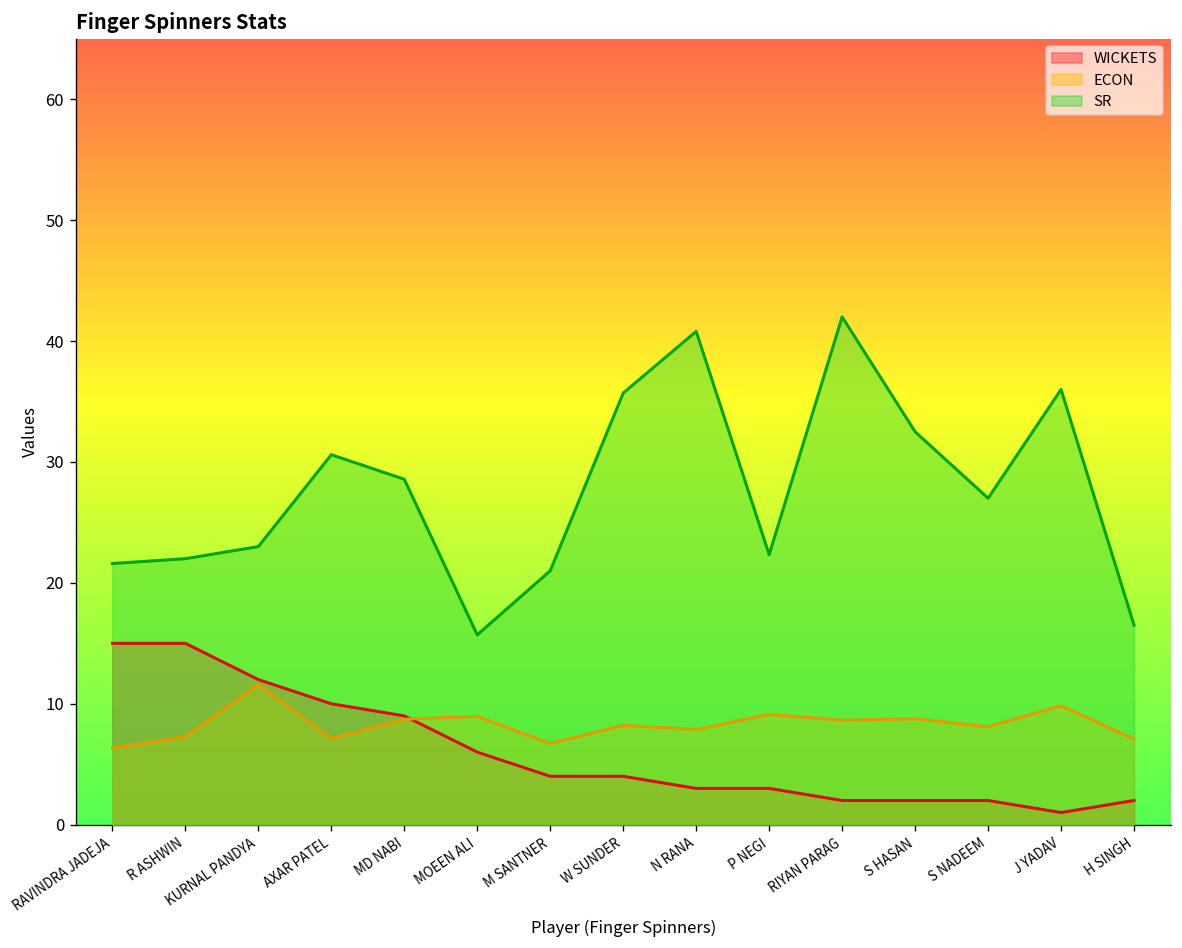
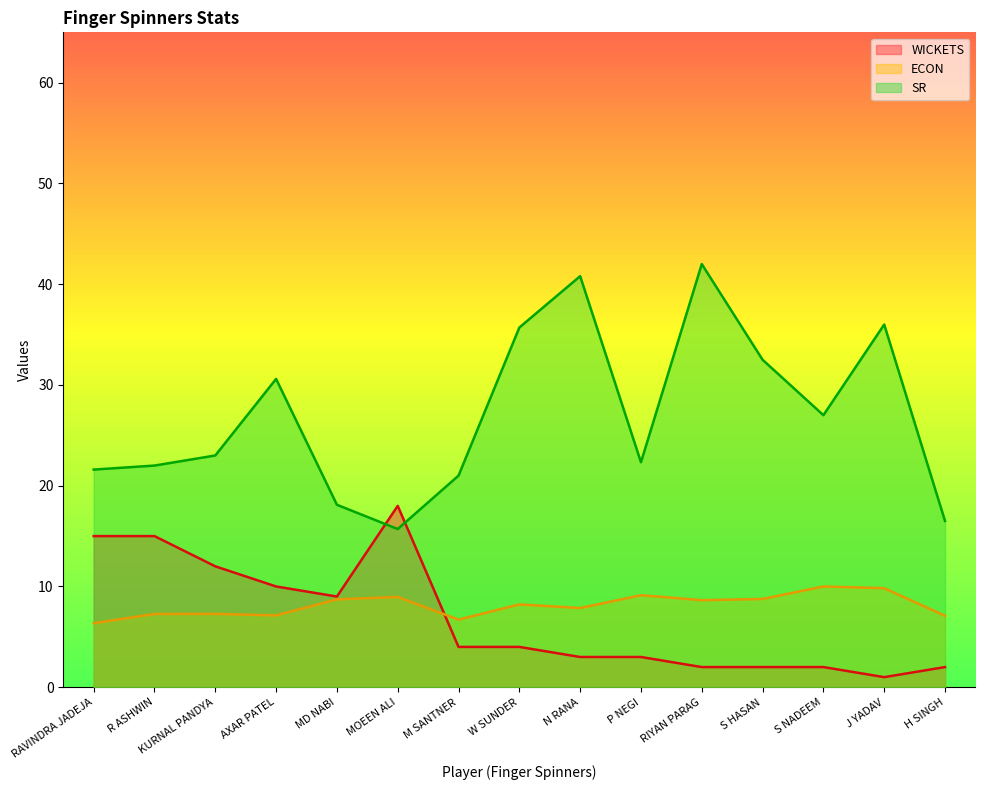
  {
    "WICKETS": {
      "RAVINDRA JADEJA": 15,
      "R ASHWIN": 15,
      "KURNAL PANDYA": 12,
      "AXAR PATEL": 10,
      "MD NABI": 9,
-     "MOEEN ALI": 6,
+     "MOEEN ALI": 18,
      "M SANTNER": 4,
      "W SUNDER": 4,
      "N RANA": 3,
      "P NEGI": 3,
      "RIYAN PARAG": 2,
      "S HASAN": 2,
      "S NADEEM": 2,
      "J YADAV": 1,
      "H SINGH": 2
    },
    "ECON": {
      "RAVINDRA JADEJA": 6.4,
      "R ASHWIN": 7.3,
-     "KURNAL PANDYA": 11.6,
+     "KURNAL PANDYA": 7.3,
      "AXAR PATEL": 7.1,
      "MD NABI": 8.7,
      "MOEEN ALI": 9.0,
      "M SANTNER": 6.7,
      "W SUNDER": 8.2,
      "N RANA": 7.9,
      "P NEGI": 9.1,
      "RIYAN PARAG": 8.6,
      "S HASAN": 8.8,
-     "S NADEEM": 8.1,
+     "S NADEEM": 10.0,
      "J YADAV": 9.8,
      "H SINGH": 7.1
    },
    "SR": {
      "RAVINDRA JADEJA": 21.6,
      "R ASHWIN": 22.0,
      "KURNAL PANDYA": 23.0,
      "AXAR PATEL": 30.6,
-     "MD NABI": 28.6,
+     "MD NABI": 18.1,
      "MOEEN ALI": 15.7,
      "M SANTNER": 21.0,
      "W SUNDER": 35.7,
      "N RANA": 40.8,
      "P NEGI": 22.3,
      "RIYAN PARAG": 42.0,
      "S HASAN": 32.5,
      "S NADEEM": 27.0,
      "J YADAV": 36.0,
      "H SINGH": 16.5
    }
  }
